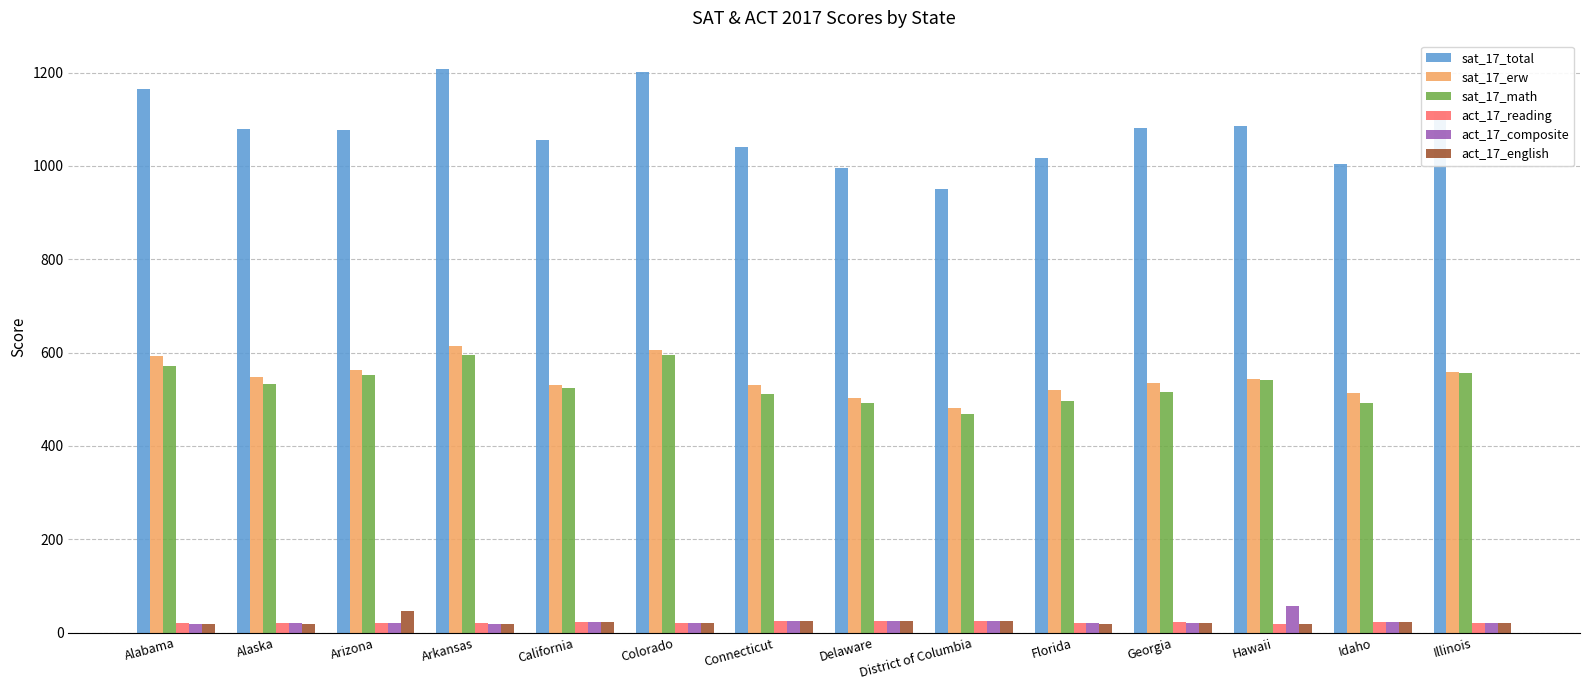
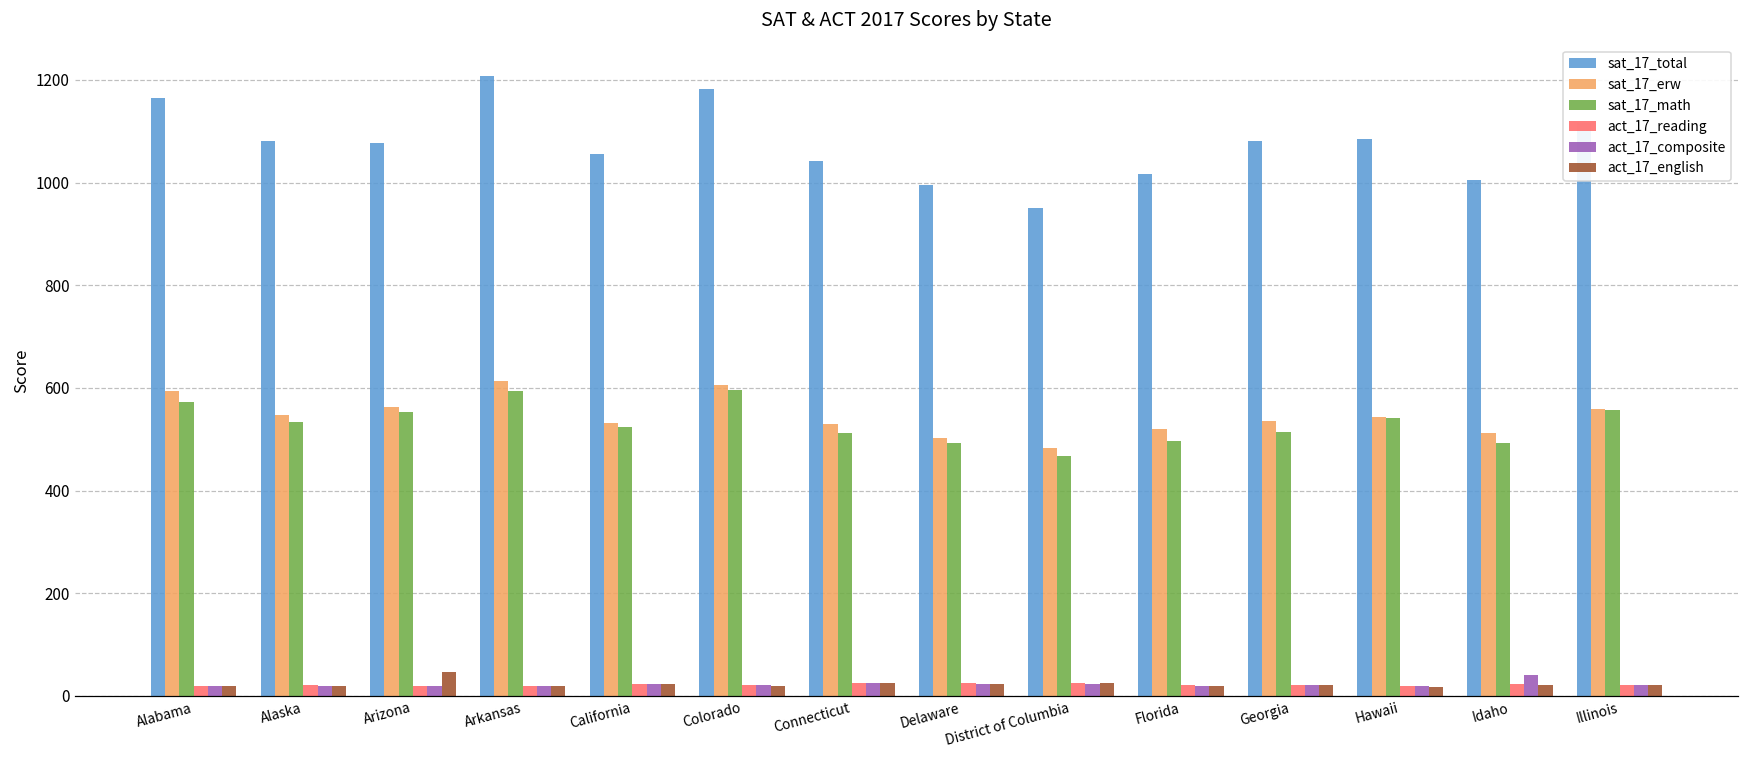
  {
    "sat_17_total": {
      "Alabama": 1170,
      "Alaska": 1080,
      "Arizona": 1080,
      "Arkansas": 1210,
      "California": 1060,
-     "Colorado": 1200,
+     "Colorado": 1180,
      "Connecticut": 1040,
      "Delaware": 1000,
      "District of Columbia": 950,
      "Florida": 1020,
      "Georgia": 1080,
      "Hawaii": 1090,
      "Idaho": 1010
    },
    "sat_17_math": {
      "Alabama": 570,
      "Alaska": 530,
      "Arizona": 550,
      "Arkansas": 590,
      "California": 520,
      "Colorado": 600,
      "Connecticut": 510,
      "Delaware": 490,
      "District of Columbia": 470,
      "Florida": 500,
      "Georgia": 520,
      "Hawaii": 540,
      "Idaho": 490,
      "Illinois": 560
    },
    "act_17_composite": {
      "Alabama": 20,
      "Alaska": 20,
      "Arizona": 20,
      "Arkansas": 20,
      "California": 20,
      "Colorado": 20,
      "Connecticut": 30,
      "Delaware": 20,
      "District of Columbia": 20,
      "Florida": 20,
      "Georgia": 20,
-     "Hawaii": 60,
-     "Idaho": 20,
+     "Hawaii": 20,
+     "Idaho": 40,
      "Illinois": 20
    },
    "act_17_english": {
      "Alabama": 20,
      "Alaska": 20,
      "Arizona": 50,
      "Arkansas": 20,
      "California": 20,
      "Colorado": 20,
      "Connecticut": 30,
      "Delaware": 20,
      "District of Columbia": 20,
      "Florida": 20,
      "Georgia": 20,
      "Hawaii": 20,
      "Idaho": 20,
      "Illinois": 20
    }
  }
